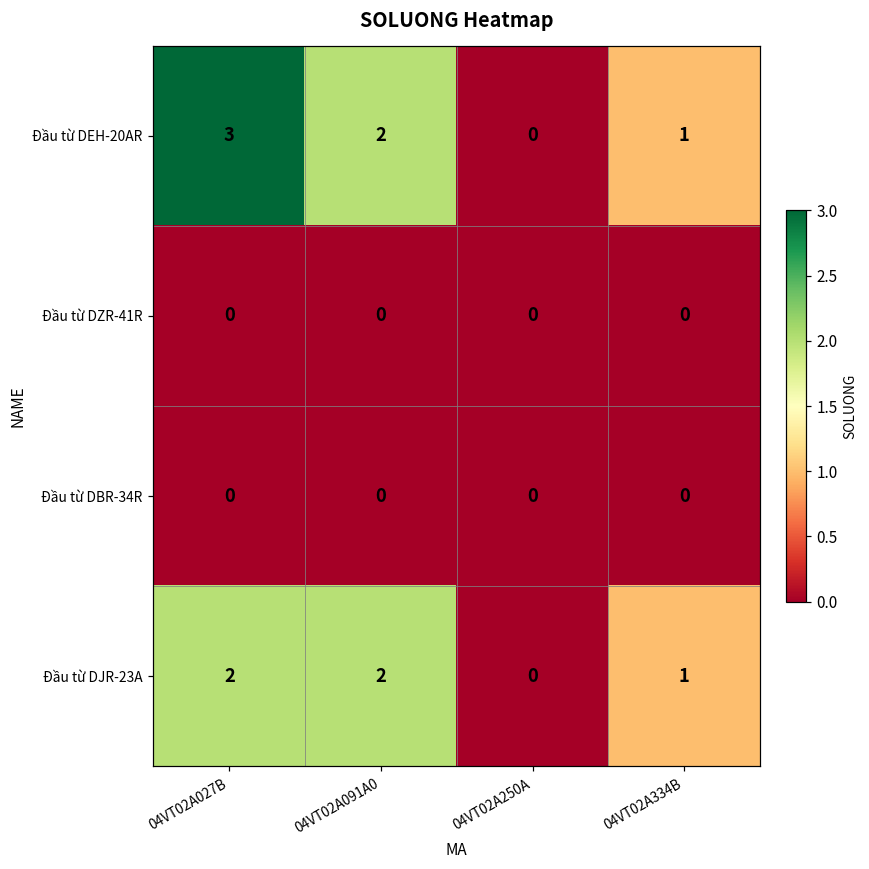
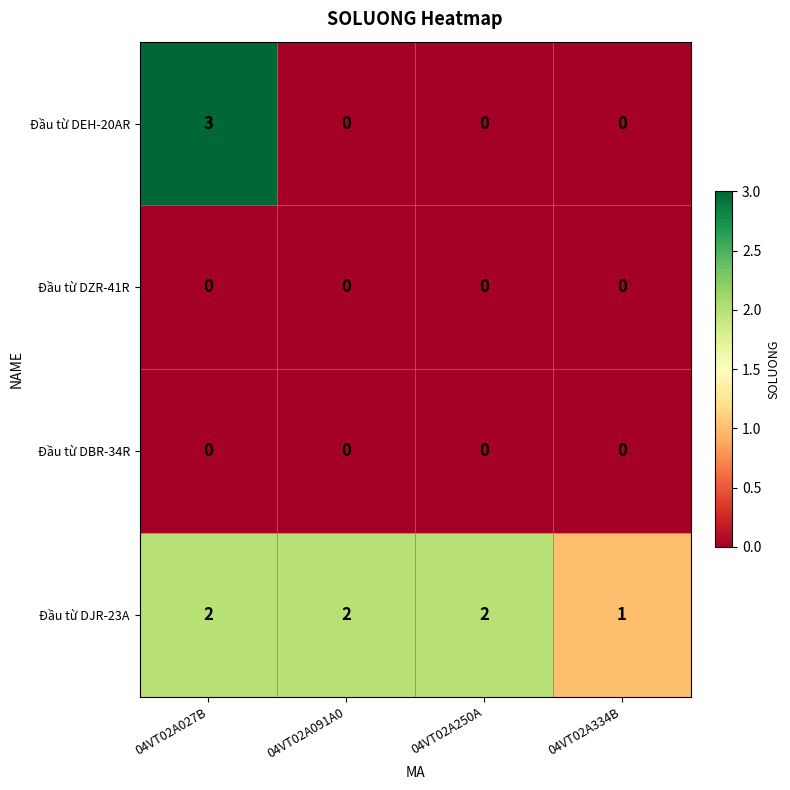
  {
    "Đầu từ DEH-20AR": {
      "04VT02A027B": 3,
-     "04VT02A091A0": 2,
+     "04VT02A091A0": 0,
      "04VT02A250A": 0,
-     "04VT02A334B": 1
+     "04VT02A334B": 0
    },
    "Đầu từ DZR-41R": {
      "04VT02A027B": 0,
      "04VT02A091A0": 0,
      "04VT02A250A": 0,
      "04VT02A334B": 0
    },
    "Đầu từ DBR-34R": {
      "04VT02A027B": 0,
      "04VT02A091A0": 0,
      "04VT02A250A": 0,
      "04VT02A334B": 0
    },
    "Đầu từ DJR-23A": {
      "04VT02A027B": 2,
      "04VT02A091A0": 2,
-     "04VT02A250A": 0,
+     "04VT02A250A": 2,
      "04VT02A334B": 1
    }
  }
